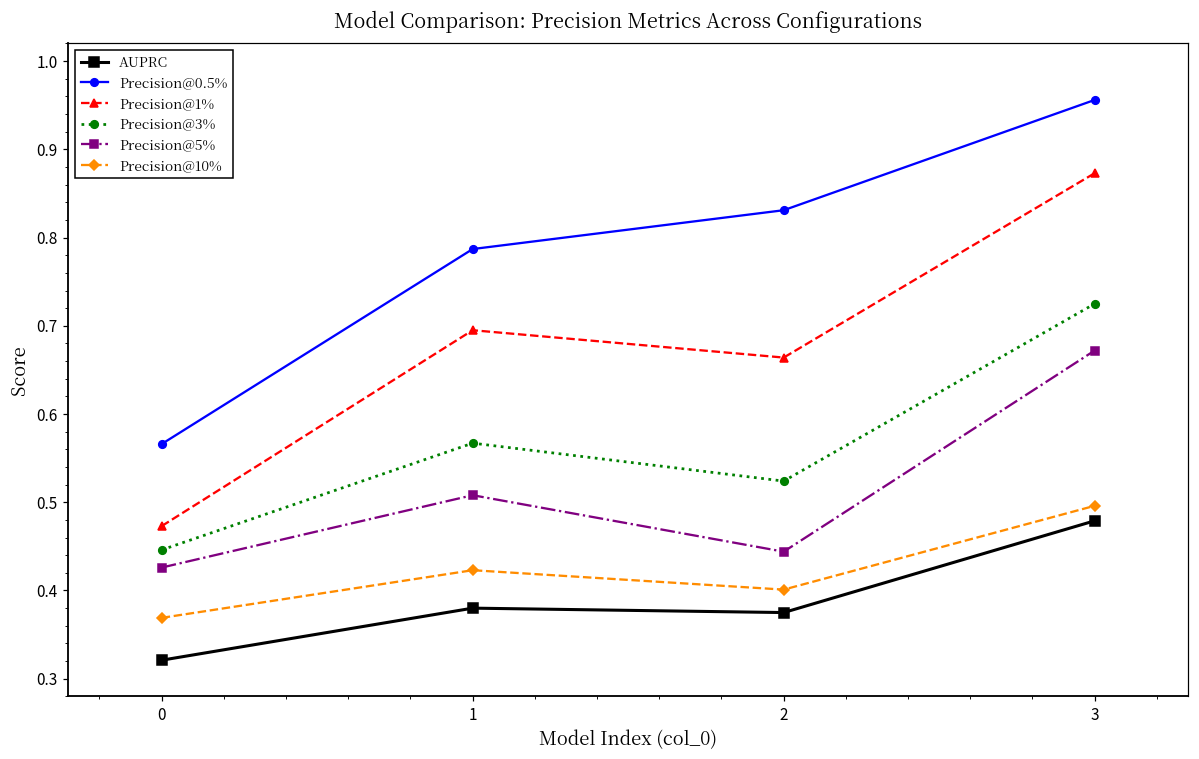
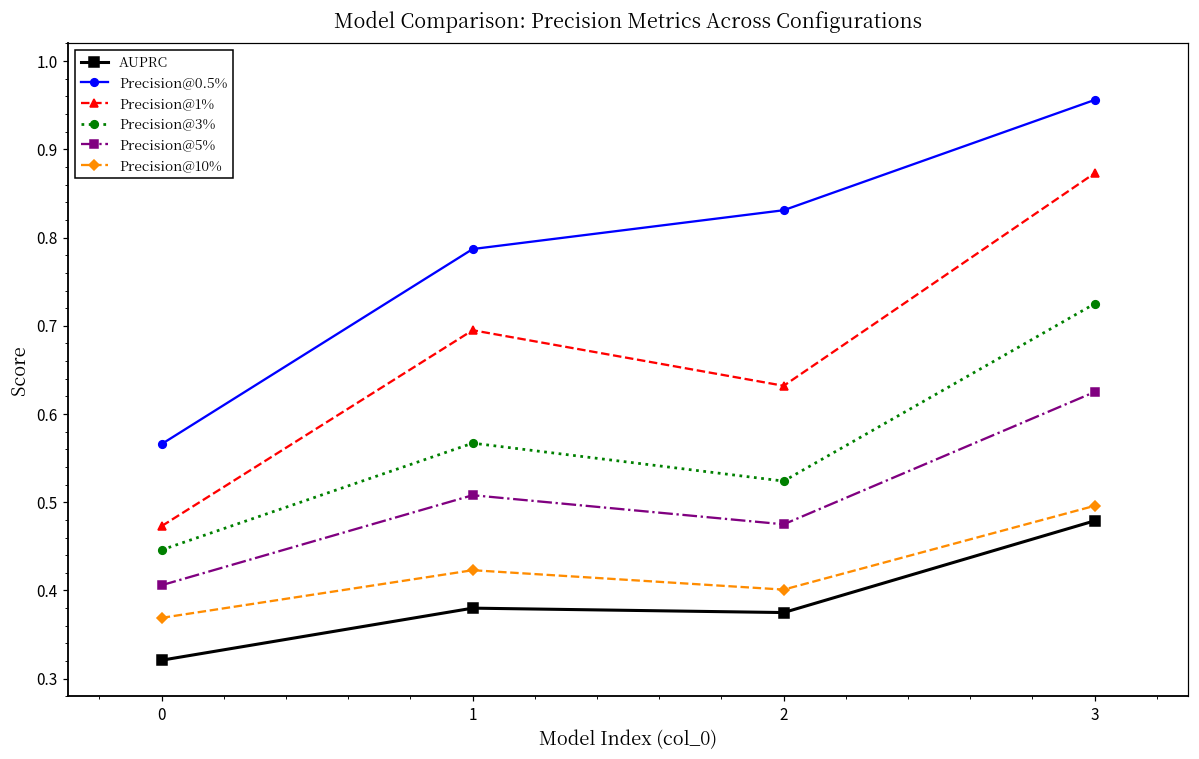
  {
    "AUPRC": {
      "0": 0.32,
      "1": 0.38,
      "2": 0.38,
      "3": 0.48
    },
    "Precision@0.5%": {
      "0": 0.57,
      "1": 0.79,
      "2": 0.83,
      "3": 0.96
    },
    "Precision@1%": {
      "0": 0.47,
      "1": 0.70,
-     "2": 0.66,
+     "2": 0.63,
      "3": 0.87
    },
    "Precision@3%": {
      "0": 0.45,
      "1": 0.57,
      "2": 0.52,
      "3": 0.73
    },
    "Precision@5%": {
-     "0": 0.43,
+     "0": 0.41,
      "1": 0.51,
-     "2": 0.44,
-     "3": 0.67
+     "2": 0.48,
+     "3": 0.63
    },
    "Precision@10%": {
      "0": 0.37,
      "1": 0.42,
      "2": 0.40,
      "3": 0.50
    }
  }
